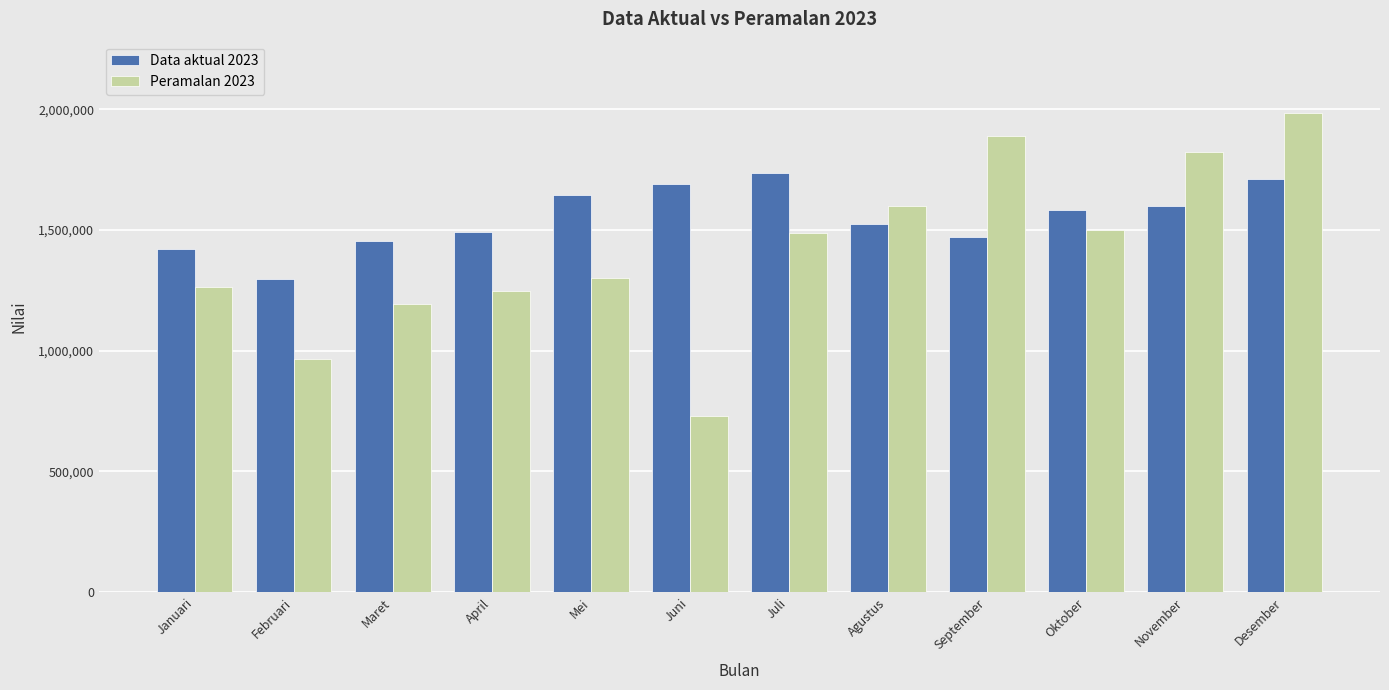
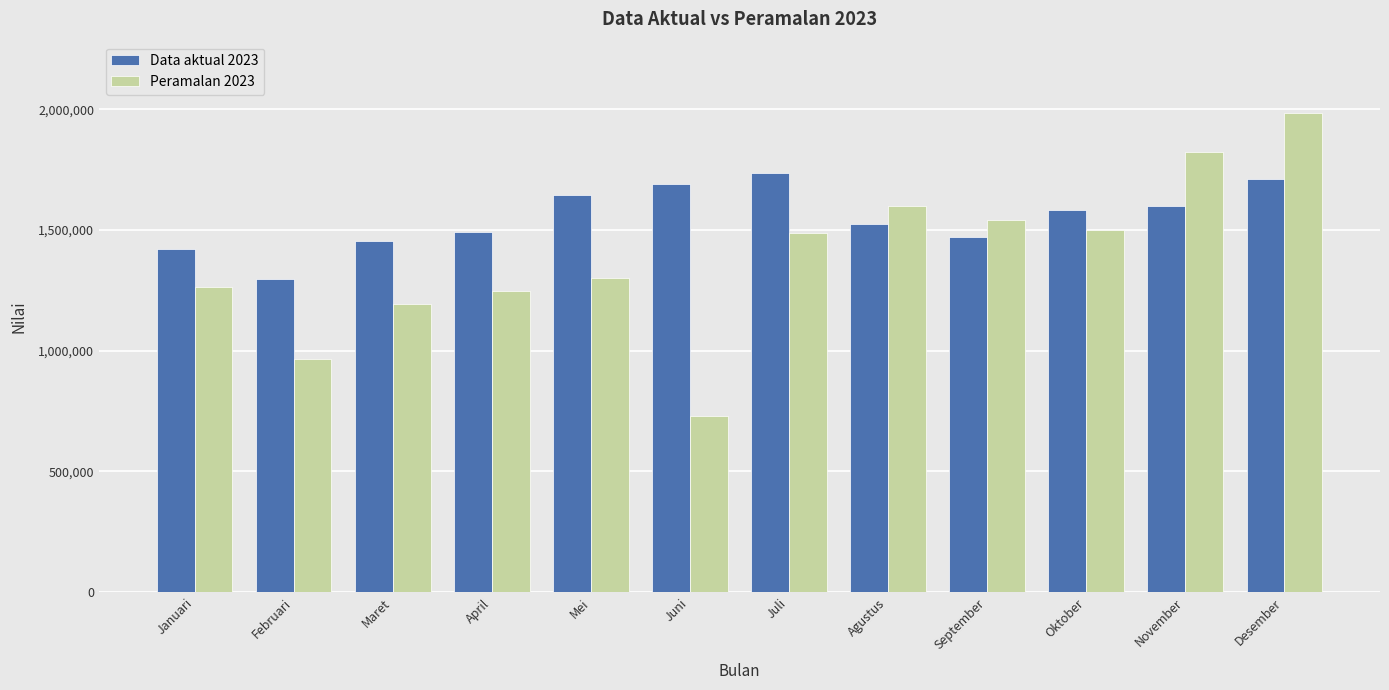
  {
    "Data aktual 2023": {
      "Januari": "1,420,000",
      "Februari": "1,300,000",
      "Maret": "1,450,000",
      "April": "1,490,000",
      "Mei": "1,650,000",
      "Juni": "1,690,000",
      "Juli": "1,740,000",
      "Agustus": "1,530,000",
      "September": "1,470,000",
      "Oktober": "1,580,000",
      "November": "1,600,000",
      "Desember": "1,710,000"
    },
    "Peramalan 2023": {
      "Januari": "1,260,000",
      "Februari": "960,000",
      "Maret": "1,190,000",
      "April": "1,250,000",
      "Mei": "1,300,000",
      "Juni": "730,000",
      "Juli": "1,490,000",
      "Agustus": "1,600,000",
-     "September": "1,890,000",
+     "September": "1,540,000",
      "Oktober": "1,500,000",
      "November": "1,820,000",
      "Desember": "1,980,000"
    }
  }
